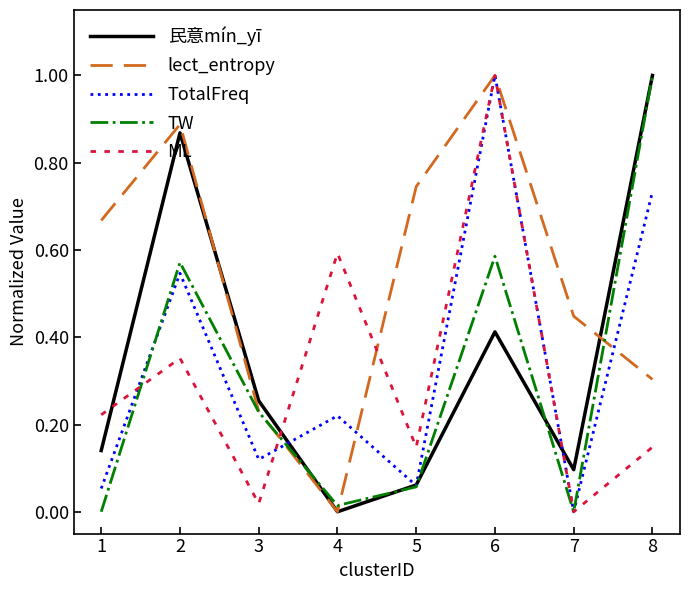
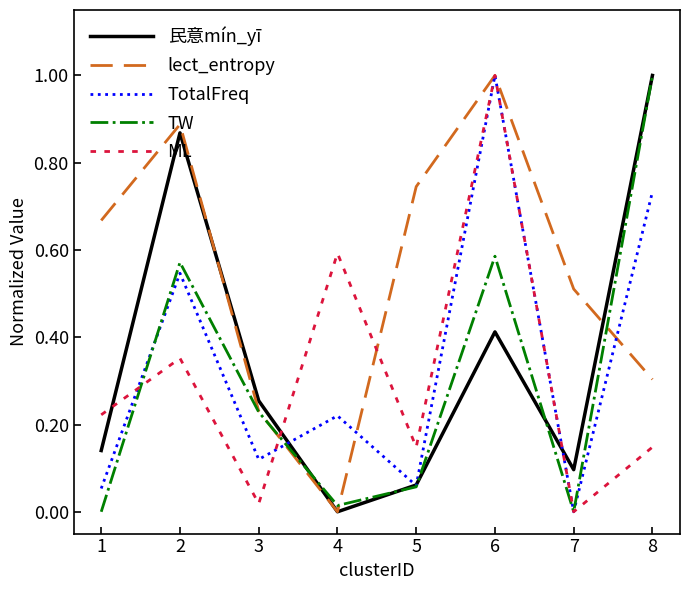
  {
    "民意mín_yī": {
      "1": 0.14,
      "2": 0.87,
      "3": 0.25,
      "6": 0.41,
      "7": 0.10
    },
    "lect_entropy": {
      "1": 0.67,
      "2": 0.89,
      "5": 0.75,
-     "7": 0.45,
+     "7": 0.51,
      "8": 0.30
    },
    "TotalFreq": {
      "1": 0.05,
      "2": 0.55,
      "3": 0.12,
      "4": 0.22,
      "8": 0.73
    },
    "TW": {
      "1": 0.00,
      "2": 0.57,
      "4": 0.01,
      "6": 0.59
    },
    "ML": {
      "1": 0.22,
      "2": 0.35,
      "3": 0.02,
      "4": 0.59,
      "5": 0.15,
      "8": 0.15
    }
  }
